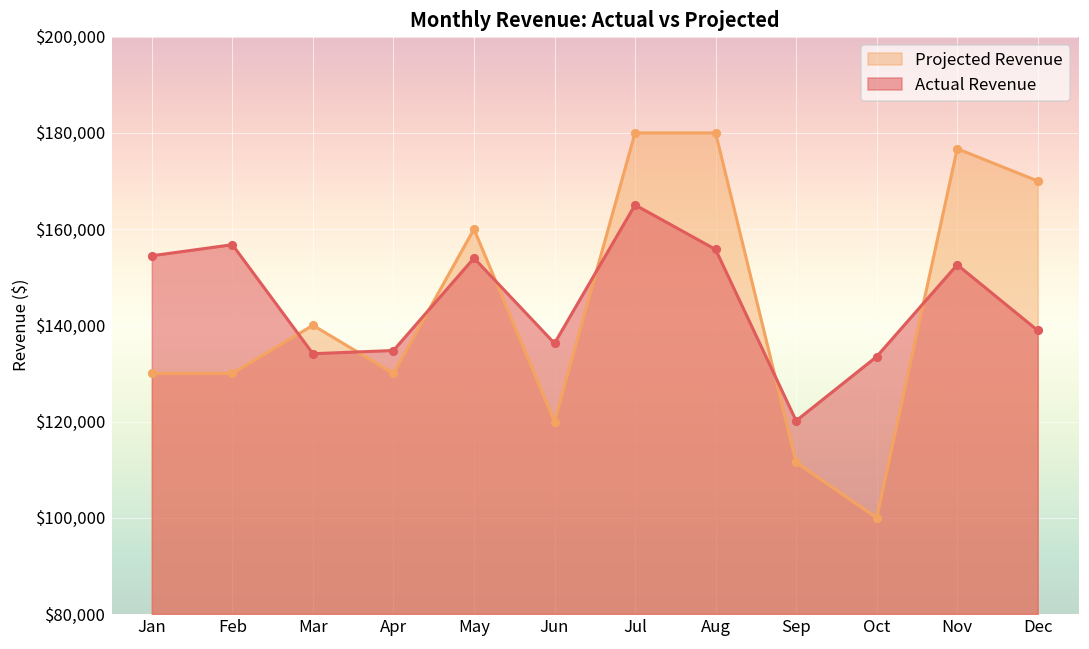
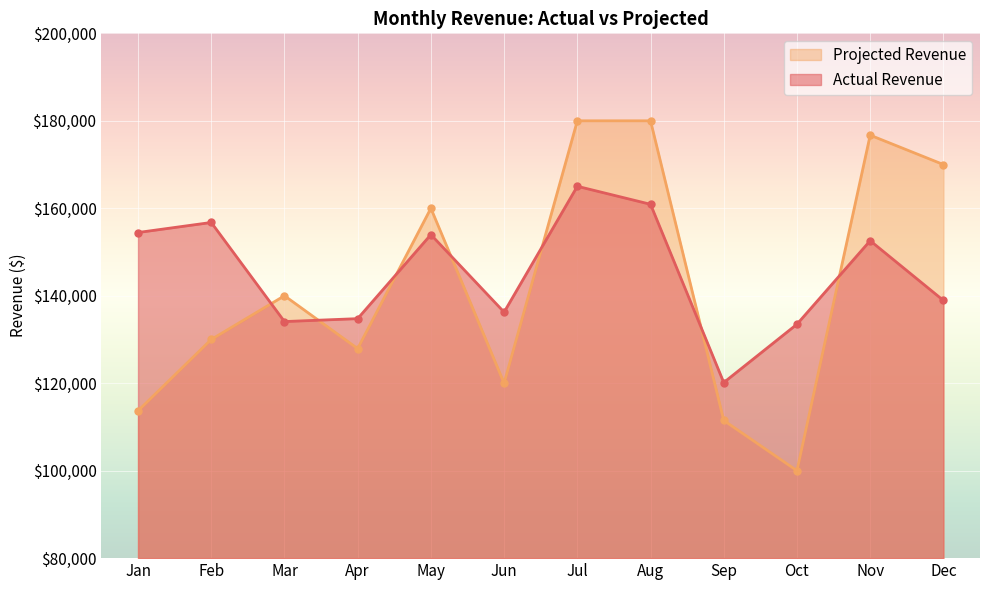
  {
    "Projected Revenue": {
-     "Jan": "$130,000",
+     "Jan": "$114,000",
      "Feb": "$130,000",
      "Mar": "$140,000",
-     "Apr": "$130,000",
+     "Apr": "$128,000",
      "May": "$160,000",
      "Jun": "$120,000",
      "Jul": "$180,000",
      "Aug": "$180,000",
      "Sep": "$111,000",
      "Oct": "$100,000",
      "Nov": "$177,000",
      "Dec": "$170,000"
    },
    "Actual Revenue": {
      "Jan": "$154,000",
      "Feb": "$157,000",
      "Mar": "$134,000",
      "Apr": "$135,000",
      "May": "$154,000",
      "Jun": "$136,000",
      "Jul": "$165,000",
-     "Aug": "$156,000",
+     "Aug": "$161,000",
      "Sep": "$120,000",
      "Oct": "$133,000",
      "Nov": "$153,000",
      "Dec": "$139,000"
    }
  }
